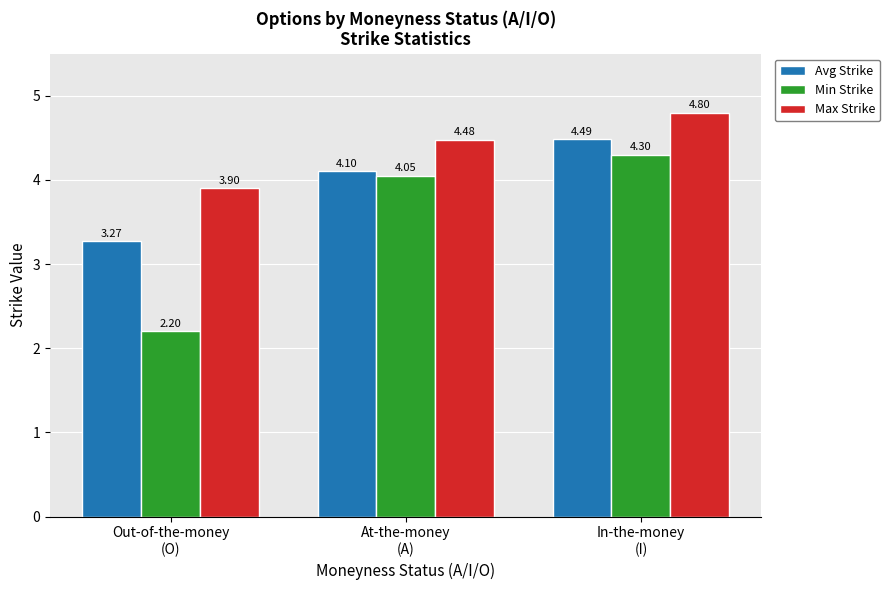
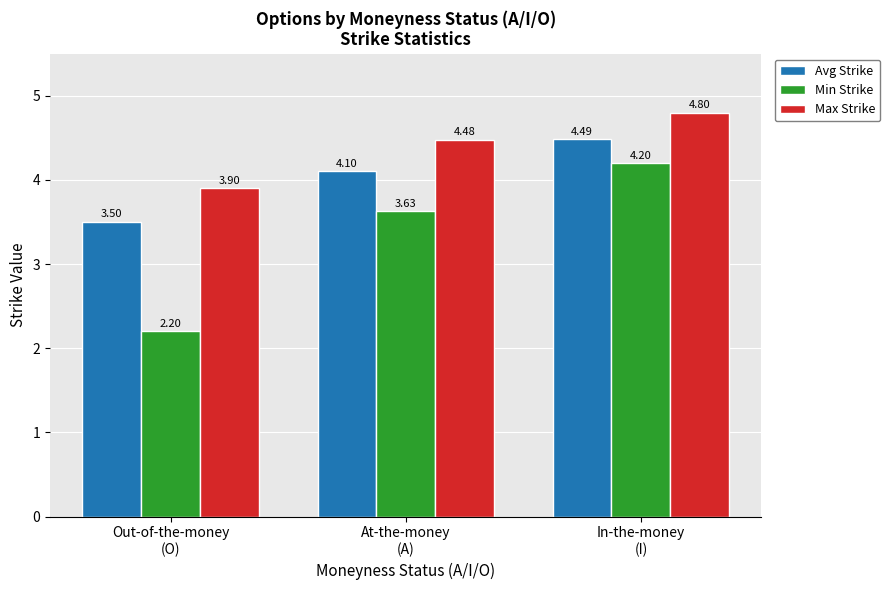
  {
    "Avg Strike": {
-     "Out-of-the-money (O)": 3.27,
+     "Out-of-the-money (O)": 3.50,
      "At-the-money (A)": 4.10,
      "In-the-money (I)": 4.49
    },
    "Min Strike": {
      "Out-of-the-money (O)": 2.20,
-     "At-the-money (A)": 4.05,
-     "In-the-money (I)": 4.30
+     "At-the-money (A)": 3.63,
+     "In-the-money (I)": 4.20
    },
    "Max Strike": {
      "Out-of-the-money (O)": 3.90,
      "At-the-money (A)": 4.48,
      "In-the-money (I)": 4.80
    }
  }
